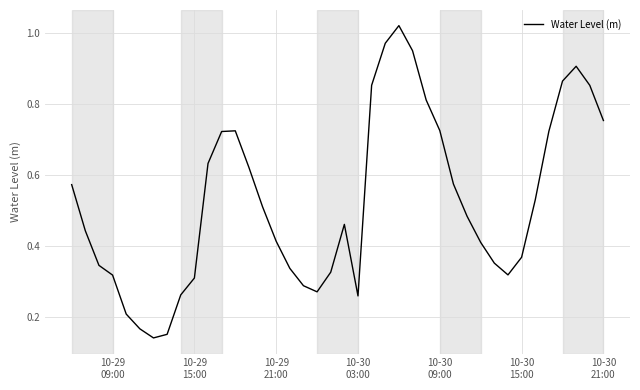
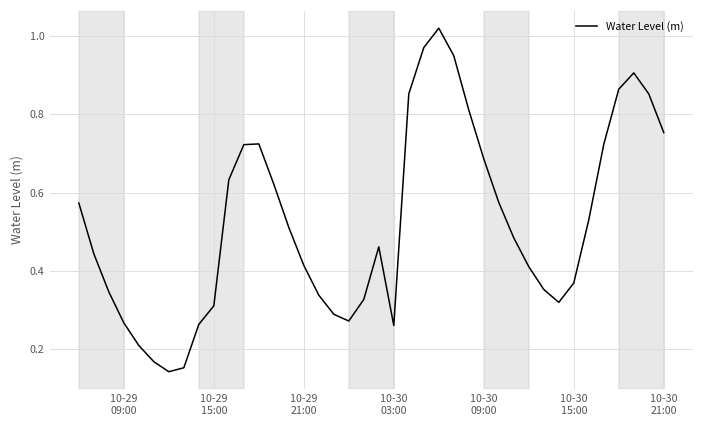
  {
-   "10-29 09:00": 0.32,
+   "10-29 09:00": 0.27,
    "10-29 15:00": 0.31,
    "10-29 21:00": 0.41,
    "10-30 03:00": 0.26,
-   "10-30 09:00": 0.73,
+   "10-30 09:00": 0.69,
    "10-30 15:00": 0.37,
    "10-30 21:00": 0.75
  }
